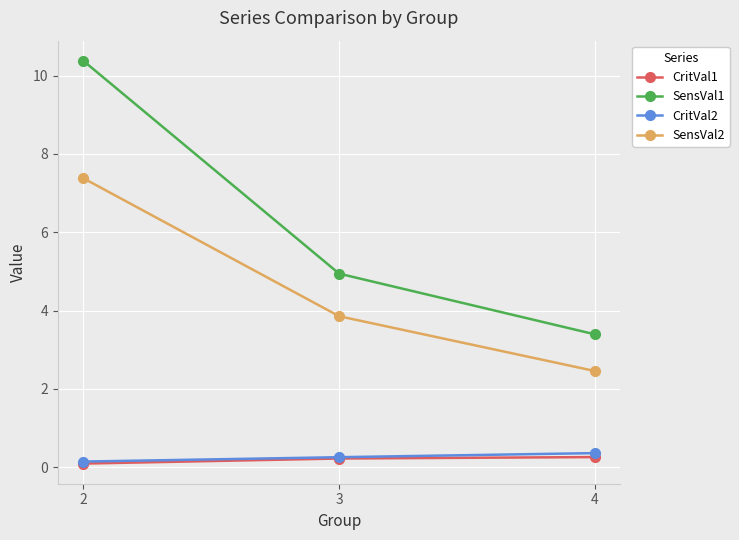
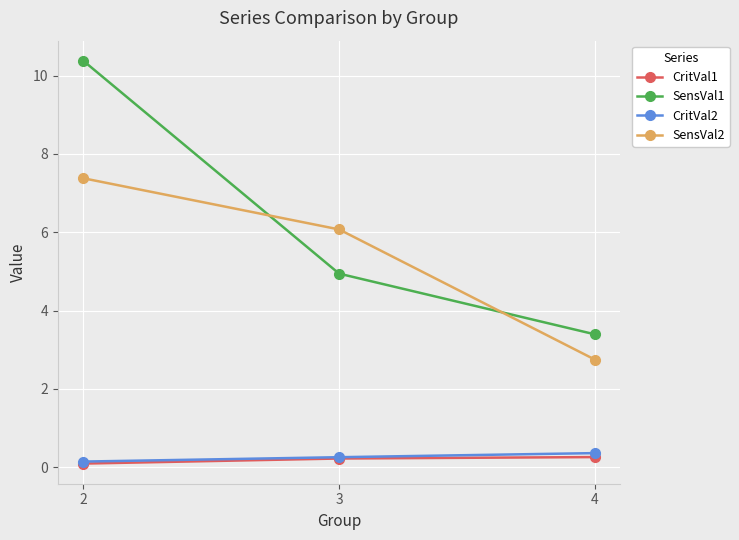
  {
    "CritVal1": {
      "4": 0.3
    },
    "SensVal1": {
      "2": 10.4,
      "3": 4.9,
      "4": 3.4
    },
    "CritVal2": {
      "4": 0.4
    },
    "SensVal2": {
      "2": 7.4,
-     "3": 3.9,
-     "4": 2.5
+     "3": 6.1,
+     "4": 2.8
    }
  }
